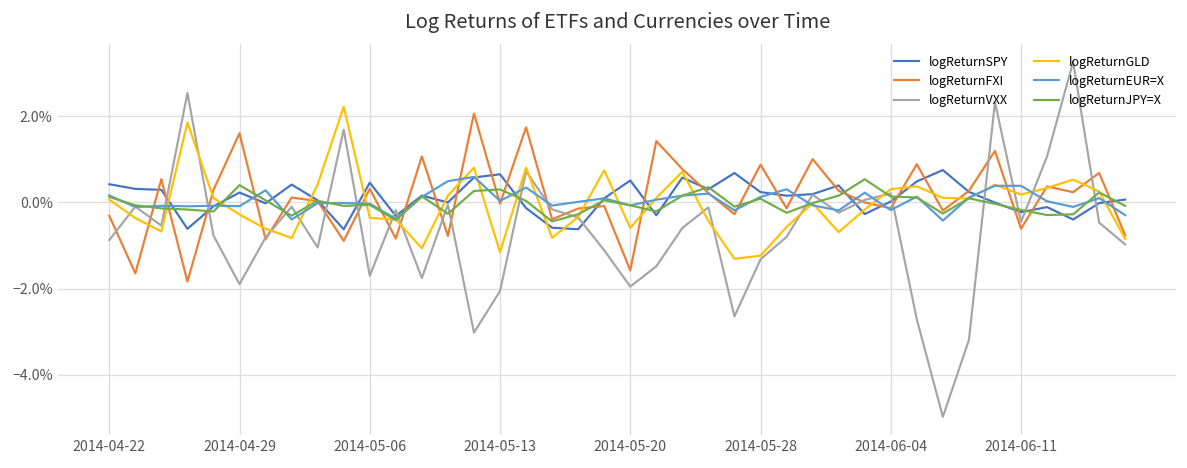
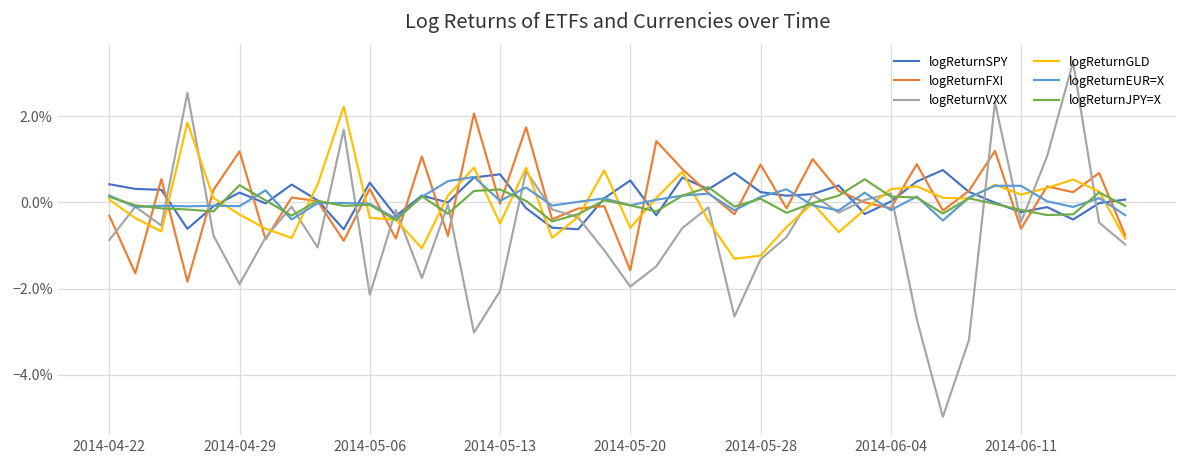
  {
    "logReturnFXI": {
      "2014-04-22": "-0.3%",
-     "2014-04-29": "1.6%",
+     "2014-04-29": "1.2%",
      "2014-05-06": "0.3%",
      "2014-05-20": "-1.6%",
      "2014-05-28": "0.9%",
      "2014-06-11": "-0.6%"
    },
    "logReturnVXX": {
      "2014-04-22": "-0.9%",
      "2014-04-29": "-1.9%",
-     "2014-05-06": "-1.7%",
+     "2014-05-06": "-2.1%",
      "2014-05-13": "-2.1%",
      "2014-05-20": "-2.0%",
      "2014-05-28": "-1.3%",
      "2014-06-04": "0.2%",
      "2014-06-11": "-0.5%"
    },
    "logReturnGLD": {
      "2014-04-29": "-0.3%",
      "2014-05-06": "-0.4%",
-     "2014-05-13": "-1.2%",
+     "2014-05-13": "-0.5%",
      "2014-05-20": "-0.6%",
      "2014-05-28": "-1.2%",
      "2014-06-04": "0.3%",
      "2014-06-11": "0.2%"
    },
    "logReturnJPY=X": {
      "2014-04-29": "0.4%",
      "2014-05-13": "0.3%",
      "2014-06-04": "0.1%"
    }
  }
